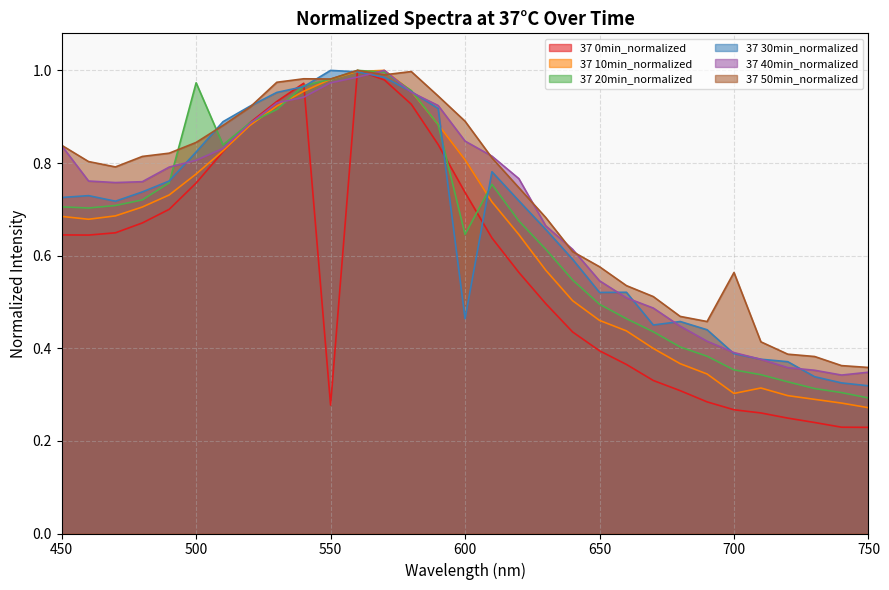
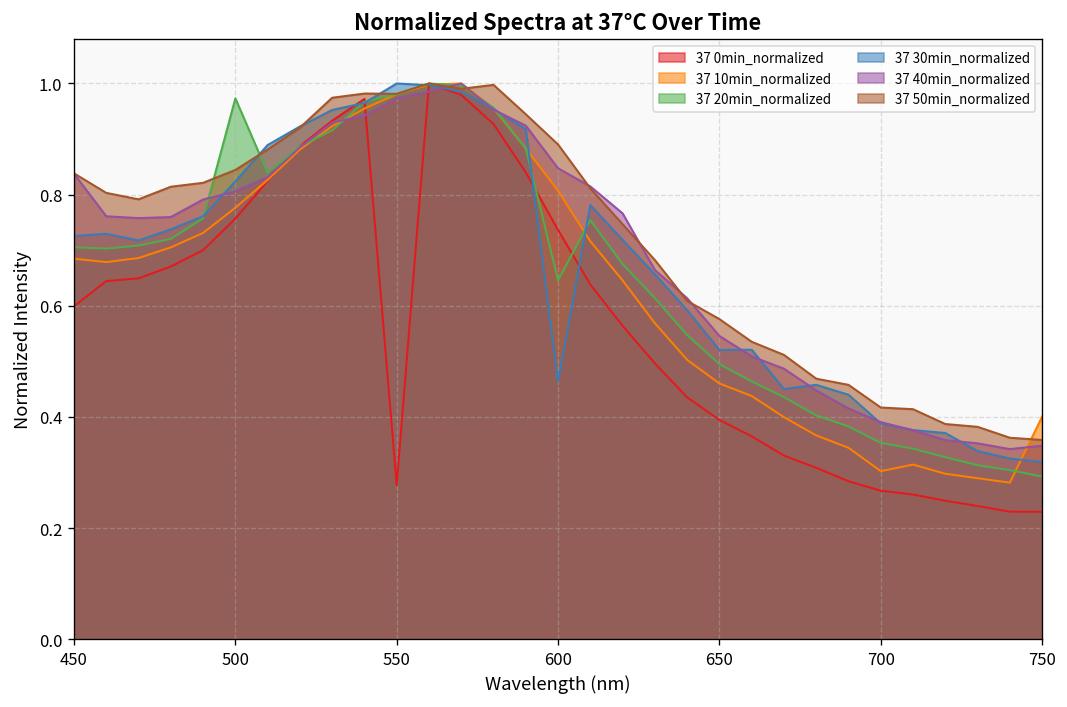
  {
    "37 0min_normalized": {
-     "450": 0.64,
+     "450": 0.60,
      "500": 0.76,
      "550": 0.28,
      "600": 0.74,
      "650": 0.39,
      "700": 0.27,
      "750": 0.23
    },
    "37 10min_normalized": {
      "450": 0.68,
      "500": 0.78,
      "600": 0.81,
      "650": 0.46,
      "700": 0.30,
-     "750": 0.27
+     "750": 0.40
    },
    "37 20min_normalized": {
      "450": 0.71,
      "500": 0.97,
      "600": 0.65,
      "650": 0.50,
      "700": 0.35,
      "750": 0.29
    },
    "37 30min_normalized": {
      "450": 0.73,
      "500": 0.82,
      "550": 1.00,
      "600": 0.46,
      "650": 0.52,
      "750": 0.32
    },
    "37 40min_normalized": {
      "500": 0.81,
      "550": 0.97,
      "600": 0.85,
      "650": 0.55,
      "750": 0.35
    },
    "37 50min_normalized": {
      "500": 0.84,
      "600": 0.89,
      "650": 0.58,
-     "700": 0.56,
+     "700": 0.42,
      "750": 0.36
    }
  }
